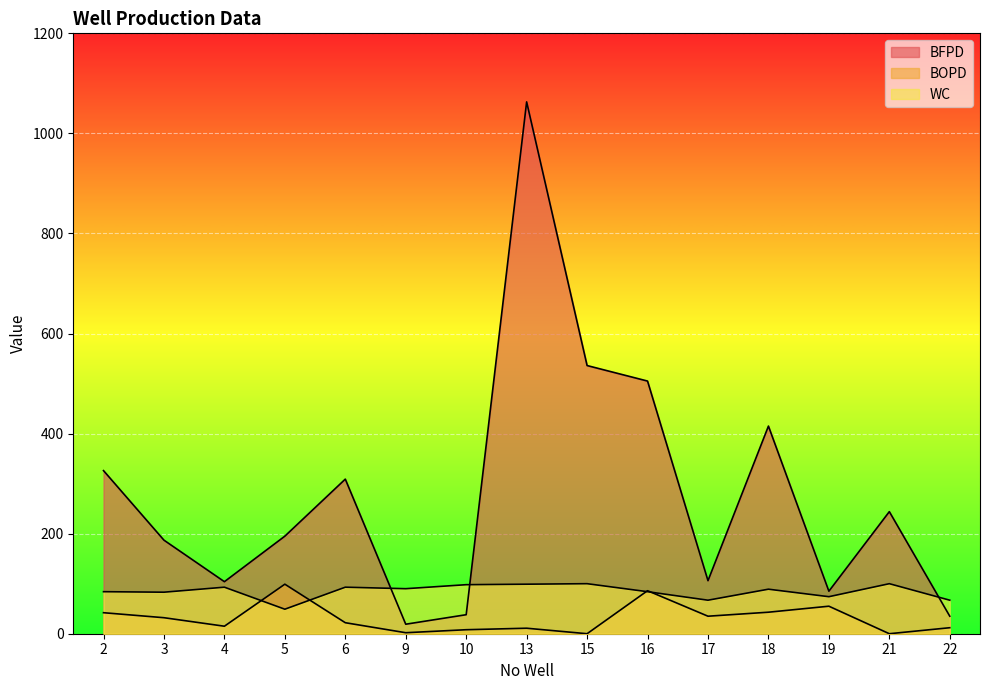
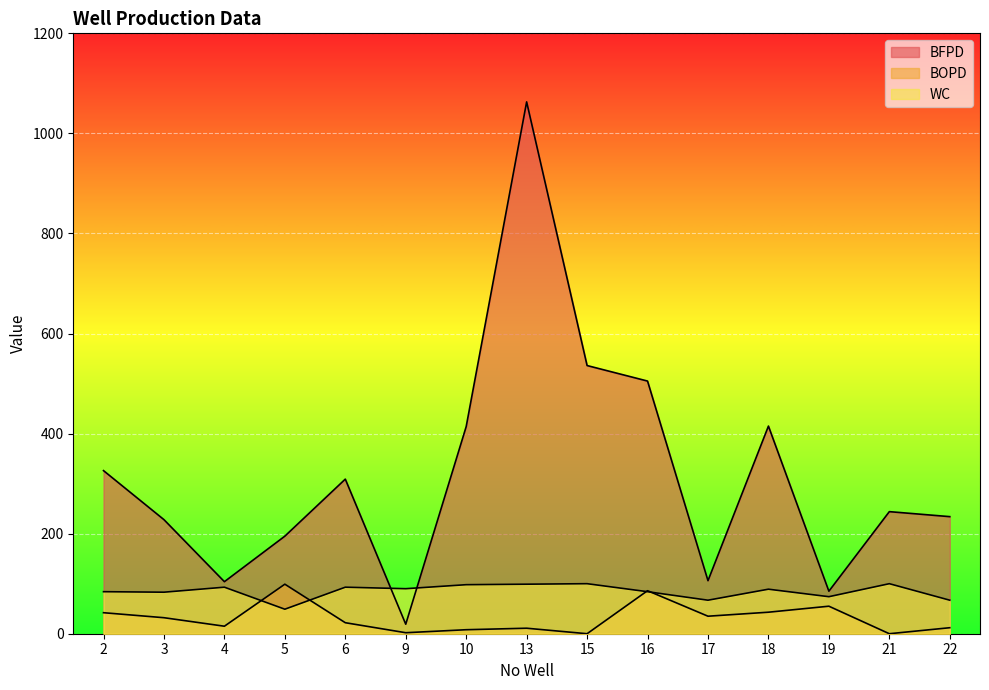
  {
    "BFPD": {
      "2": 330,
-     "3": 190,
+     "3": 230,
      "4": 100,
      "5": 200,
      "6": 310,
      "9": 20,
-     "10": 40,
+     "10": 410,
      "13": 1060,
      "15": 540,
      "16": 510,
      "17": 110,
      "18": 420,
      "19": 90,
      "21": 240,
-     "22": 40
+     "22": 230
    }
  }
